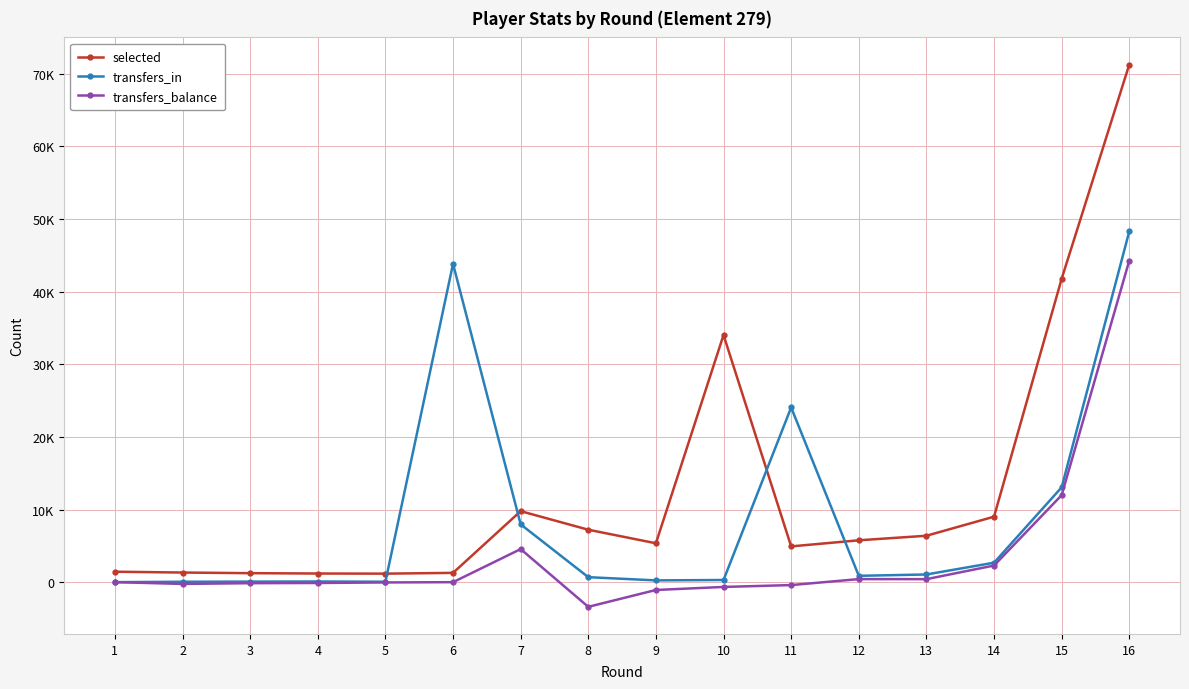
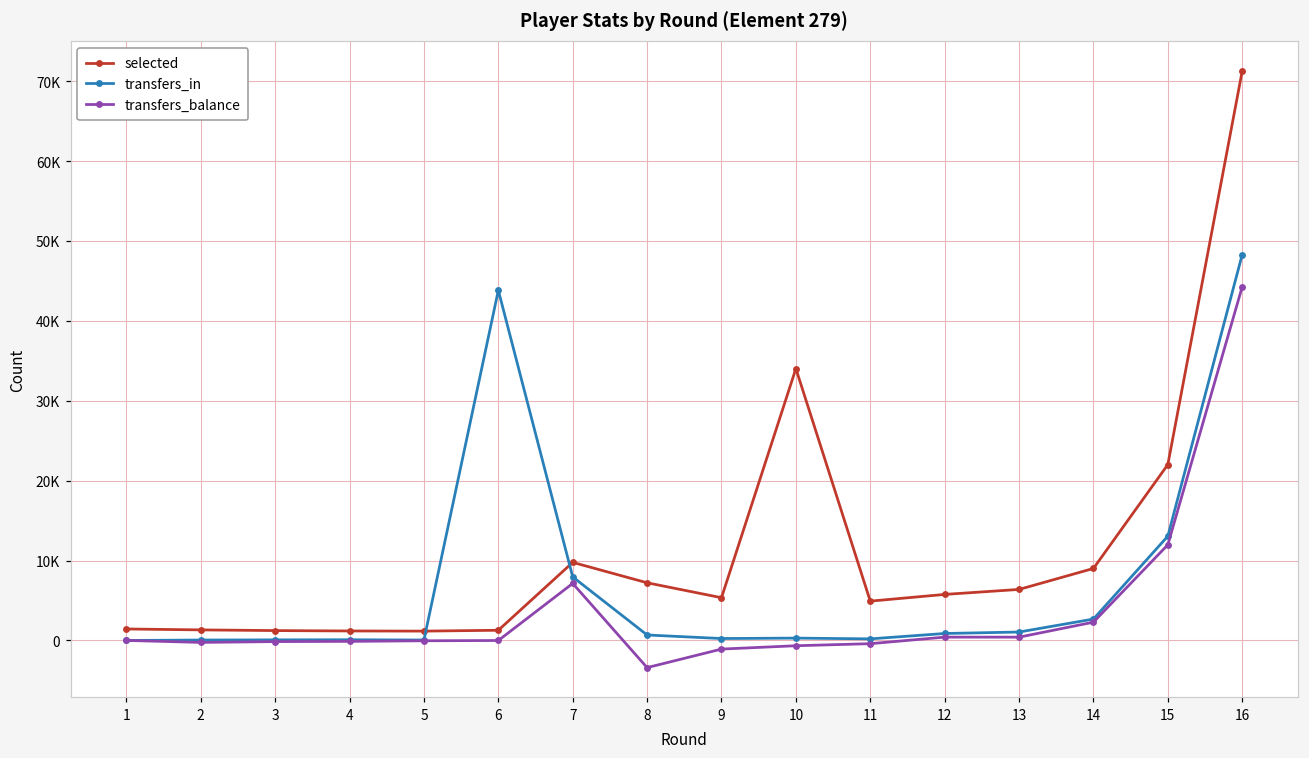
  {
    "selected": {
      "1": 1000,
      "2": 1000,
      "3": 1000,
      "4": 1000,
      "5": 1000,
      "6": 1000,
      "7": 10000,
      "8": 7000,
      "9": 5000,
      "10": 34000,
      "11": 5000,
      "12": 6000,
      "13": 6000,
      "14": 9000,
-     "15": 42000,
+     "15": 22000,
      "16": 71000
    },
    "transfers_in": {
      "6": 44000,
      "7": 8000,
      "8": 1000,
      "9": 0,
      "10": 0,
-     "11": 24000,
+     "11": 0,
      "12": 1000,
      "13": 1000,
      "14": 3000,
      "15": 13000,
      "16": 48000
    },
    "transfers_balance": {
      "6": 0,
-     "7": 5000,
+     "7": 7000,
      "8": -3000,
      "9": -1000,
      "10": -1000,
      "11": 0,
      "12": 0,
      "13": 0,
      "14": 2000,
      "15": 12000,
      "16": 44000
    }
  }
